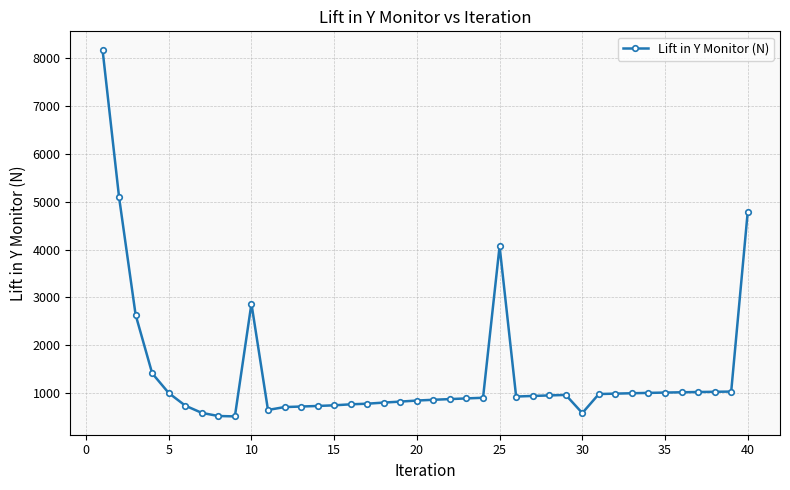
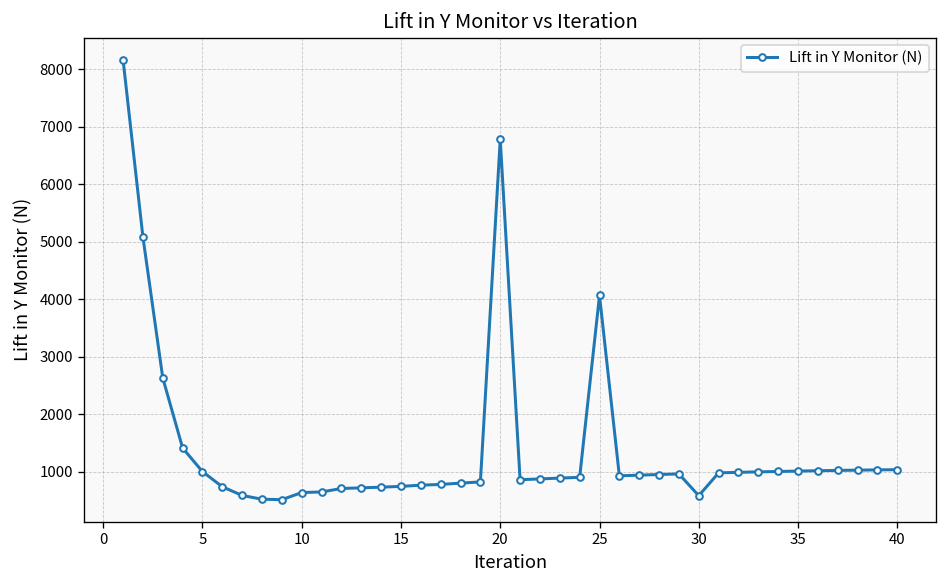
  {
    "5": 1000,
-   "10": 2900,
+   "10": 600,
    "15": 700,
-   "20": 800,
+   "20": 6800,
    "25": 4100,
    "30": 600,
    "35": 1000,
-   "40": 4800
+   "40": 1000
  }
